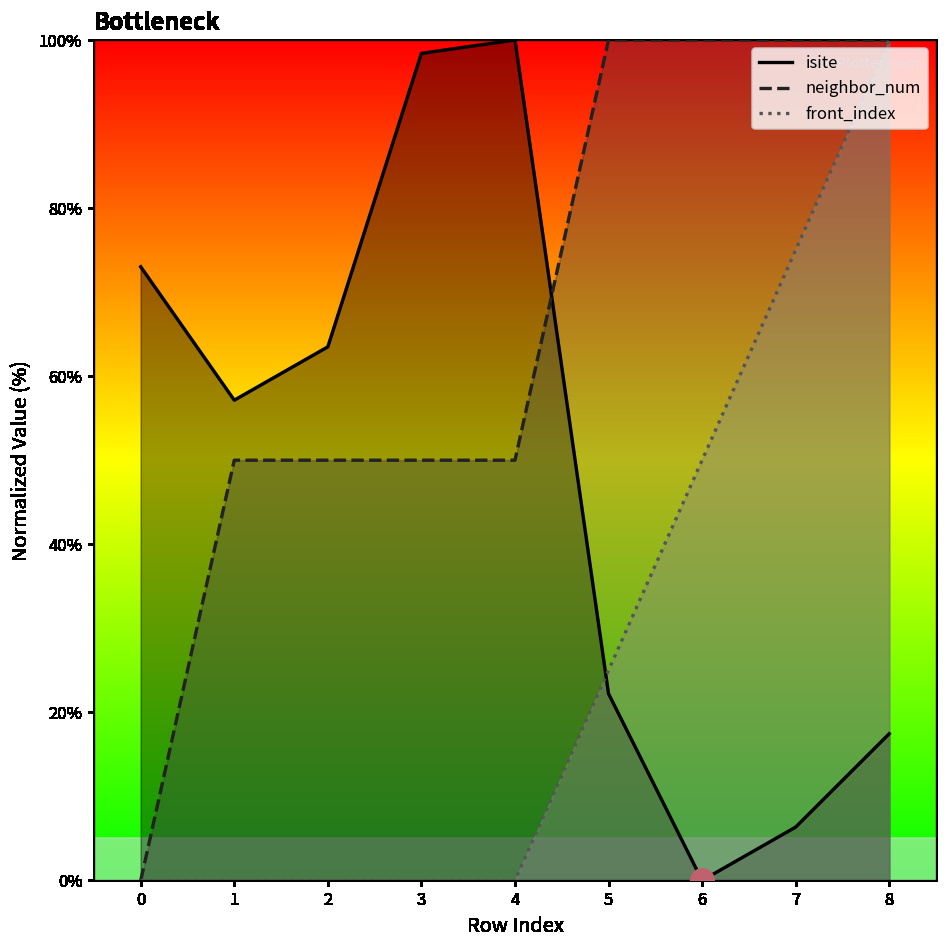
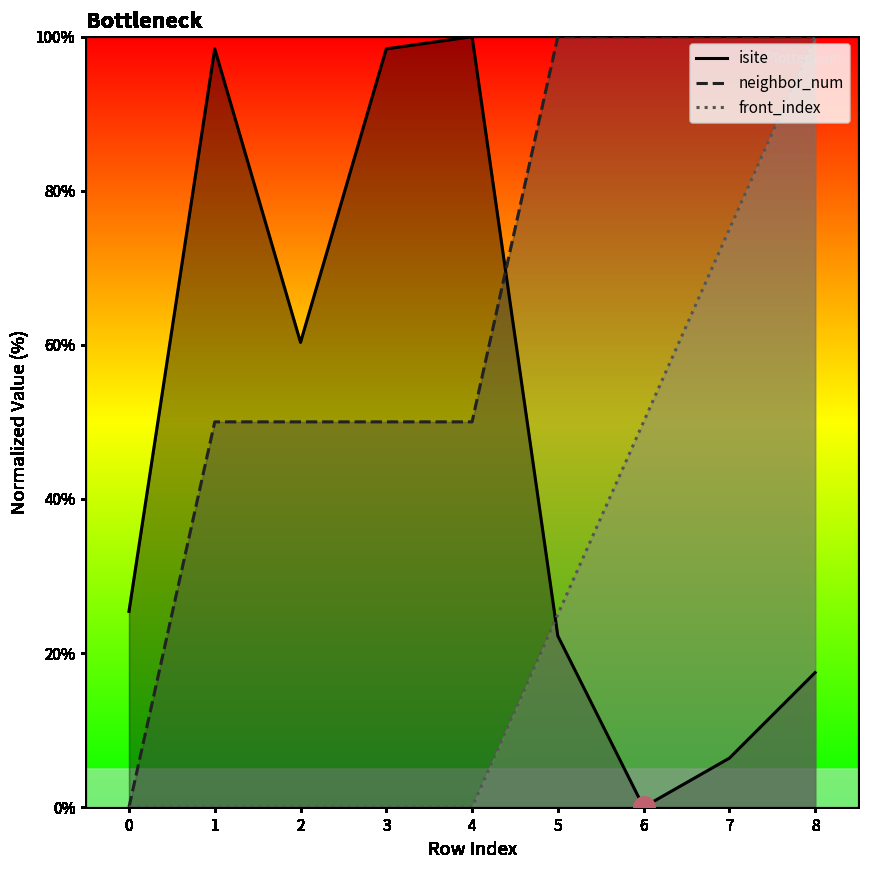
  {
    "isite": {
-     "0": "73%",
-     "1": "57%",
-     "2": "63%",
+     "0": "25%",
+     "1": "98%",
+     "2": "60%",
      "3": "98%",
      "4": "100%",
      "5": "22%",
      "7": "6%",
      "8": "17%"
    },
    "neighbor_num": {
      "1": "50%",
      "2": "50%",
      "3": "50%",
      "4": "50%",
      "5": "100%",
      "6": "100%",
      "7": "100%"
    }
  }
